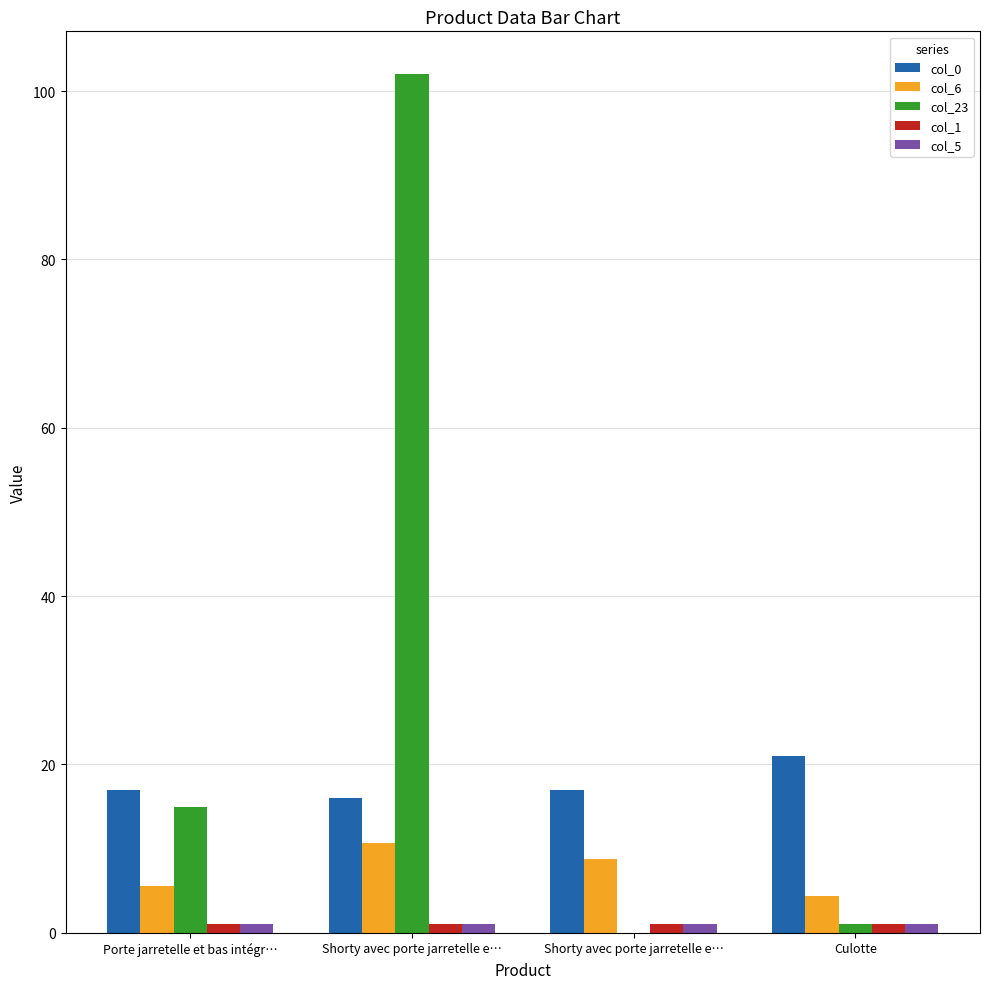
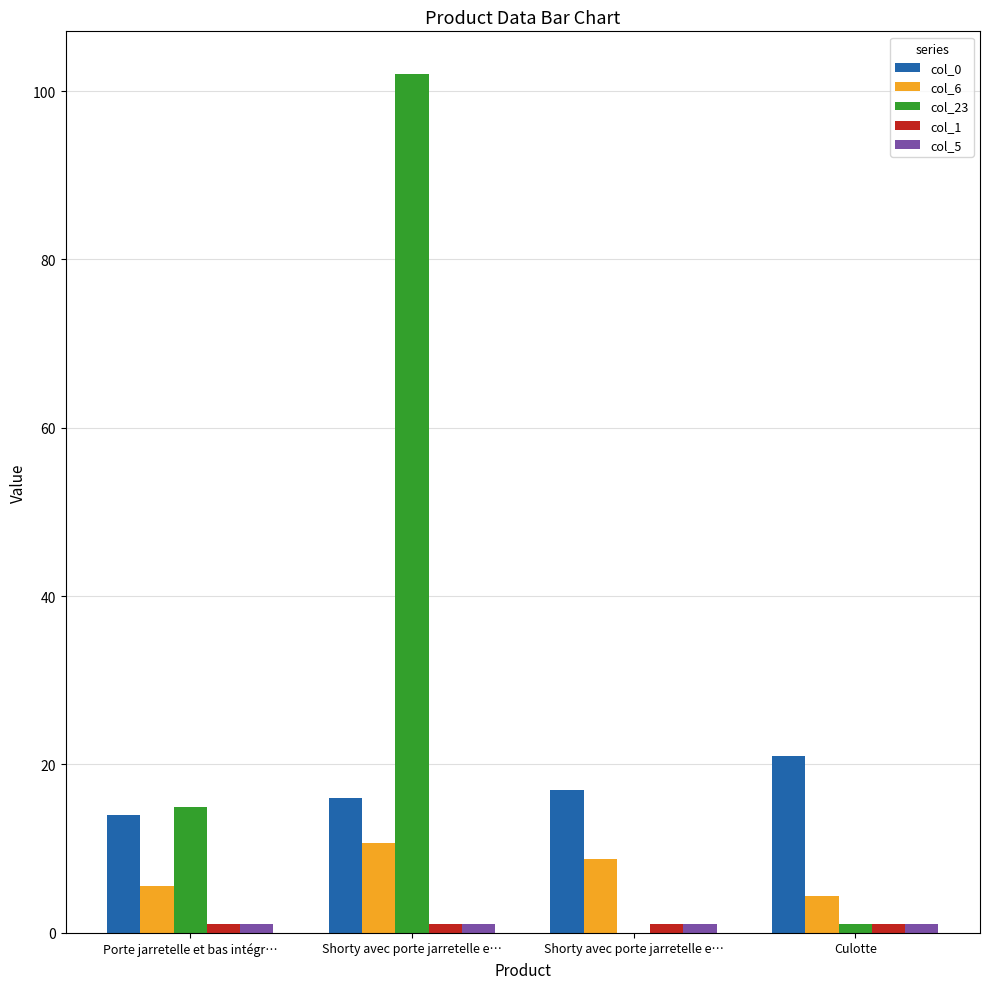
  {
    "col_0": {
-     "Porte jarretelle et bas intégr…": 17,
+     "Porte jarretelle et bas intégr…": 14,
      "Culotte": 21
    },
    "col_6": {
      "Porte jarretelle et bas intégr…": 6,
      "Culotte": 4
    },
    "col_23": {
      "Porte jarretelle et bas intégr…": 15,
      "Culotte": 1
    },
    "col_1": {
      "Porte jarretelle et bas intégr…": 1,
      "Culotte": 1
    },
    "col_5": {
      "Porte jarretelle et bas intégr…": 1,
      "Culotte": 1
    }
  }
